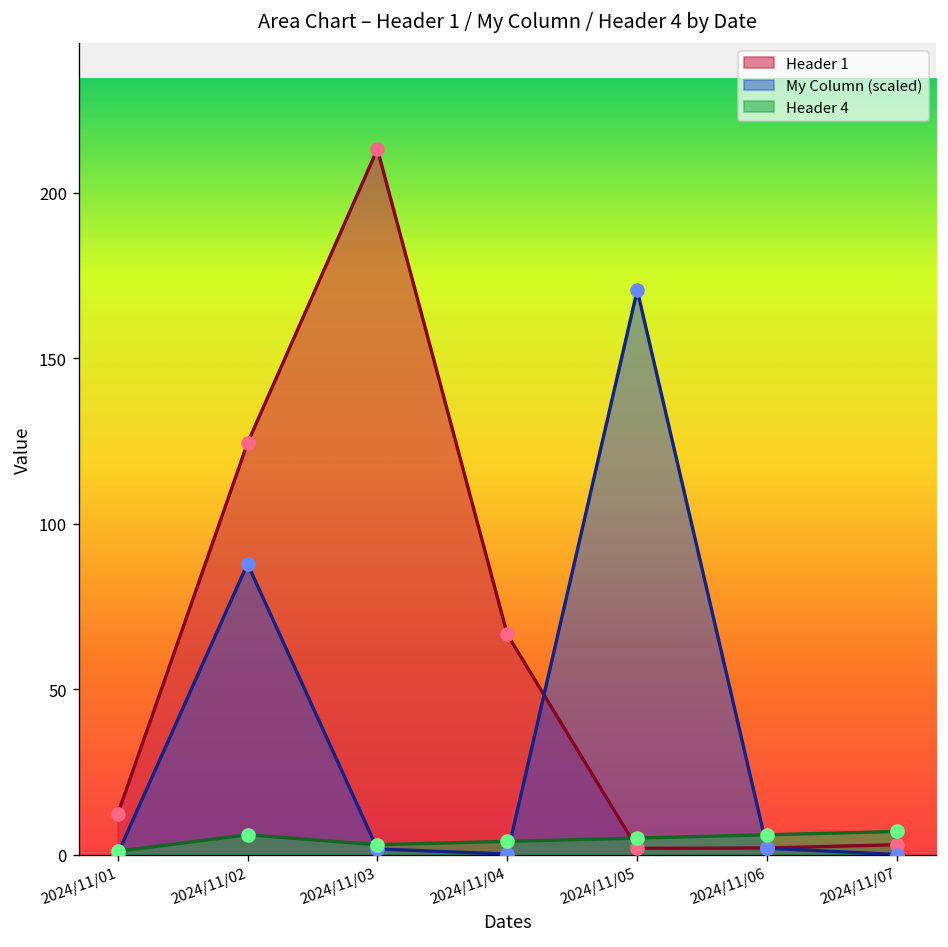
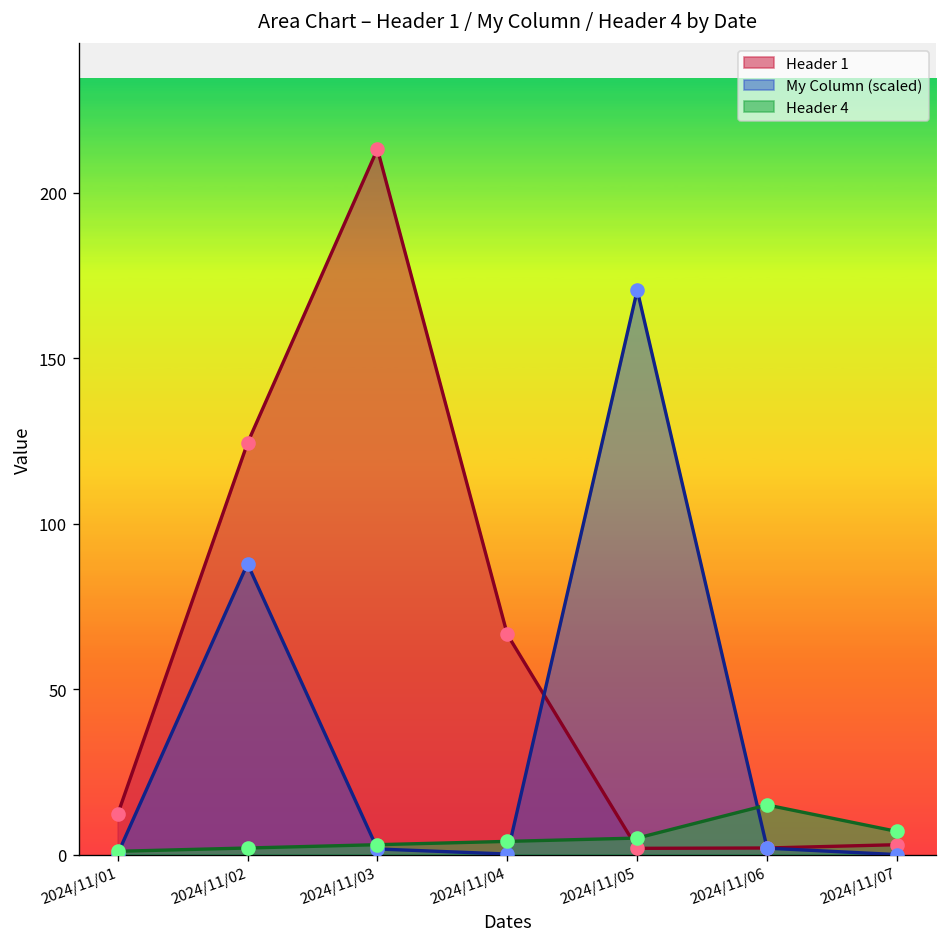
  {
    "Header 1": {
      "2024/11/01": 12,
      "2024/11/02": 124,
      "2024/11/03": 213,
      "2024/11/04": 67,
      "2024/11/05": 2,
      "2024/11/07": 3
    },
    "My Column (scaled)": {
      "2024/11/02": 88,
      "2024/11/03": 2,
      "2024/11/04": 0,
      "2024/11/05": 170,
      "2024/11/07": 0
    },
    "Header 4": {
-     "2024/11/02": 6,
+     "2024/11/02": 2,
      "2024/11/03": 3,
      "2024/11/04": 4,
      "2024/11/05": 5,
-     "2024/11/06": 6,
+     "2024/11/06": 15,
      "2024/11/07": 7
    }
  }
